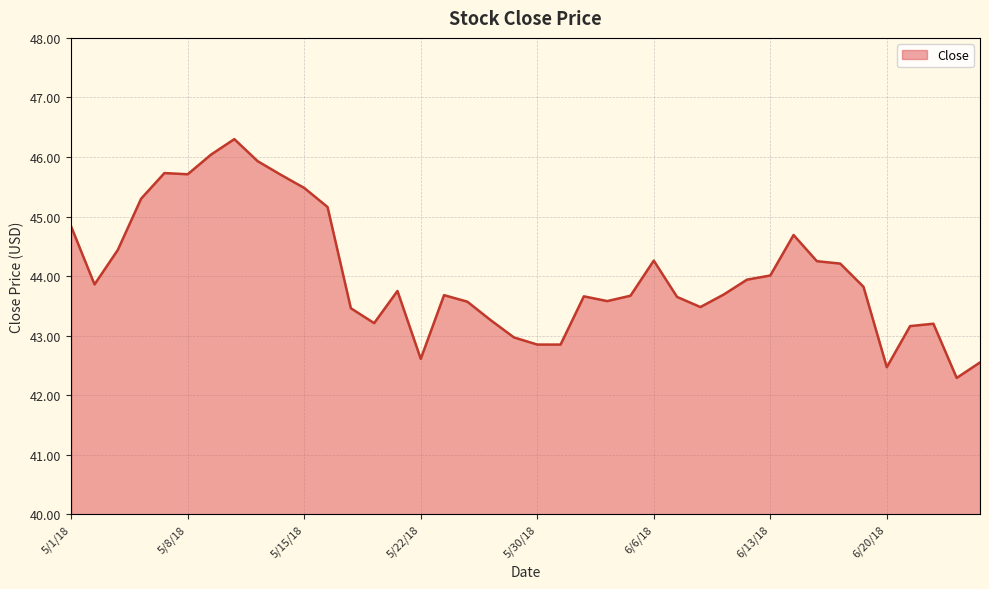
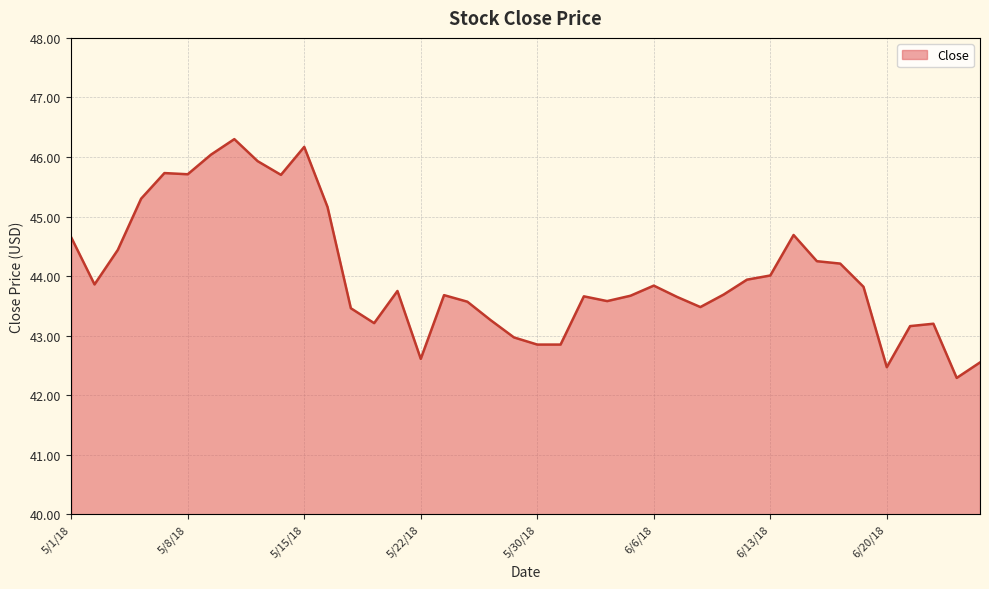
  {
-   "5/1/18": 44.8,
+   "5/1/18": 44.7,
    "5/8/18": 45.7,
-   "5/15/18": 45.5,
+   "5/15/18": 46.2,
    "5/22/18": 42.6,
    "5/30/18": 42.9,
-   "6/6/18": 44.3,
+   "6/6/18": 43.8,
    "6/13/18": 44.0,
    "6/20/18": 42.5
  }
